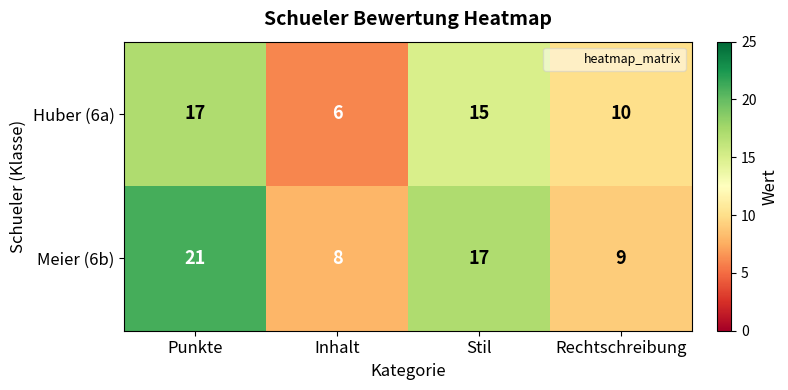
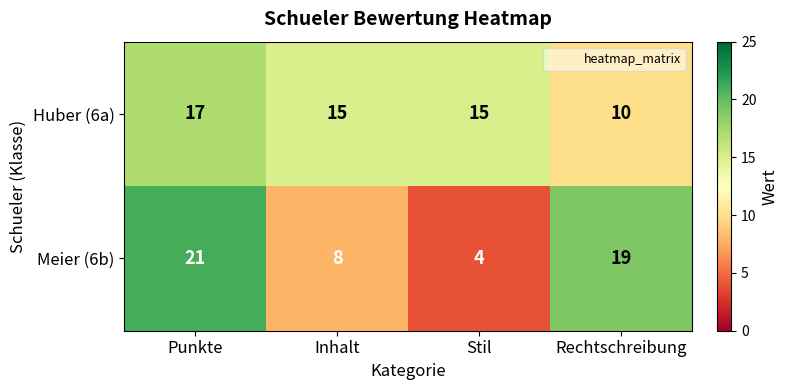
  {
    "Huber (6a)": {
      "Punkte": 17,
-     "Inhalt": 6,
+     "Inhalt": 15,
      "Stil": 15,
      "Rechtschreibung": 10
    },
    "Meier (6b)": {
      "Punkte": 21,
      "Inhalt": 8,
-     "Stil": 17,
-     "Rechtschreibung": 9
+     "Stil": 4,
+     "Rechtschreibung": 19
    }
  }
